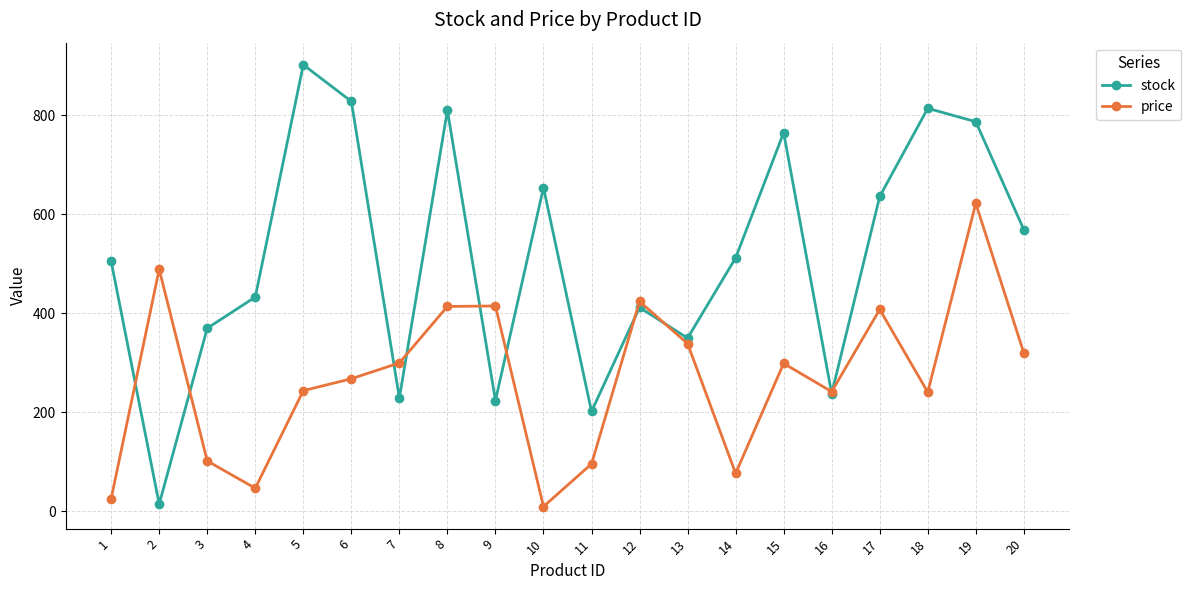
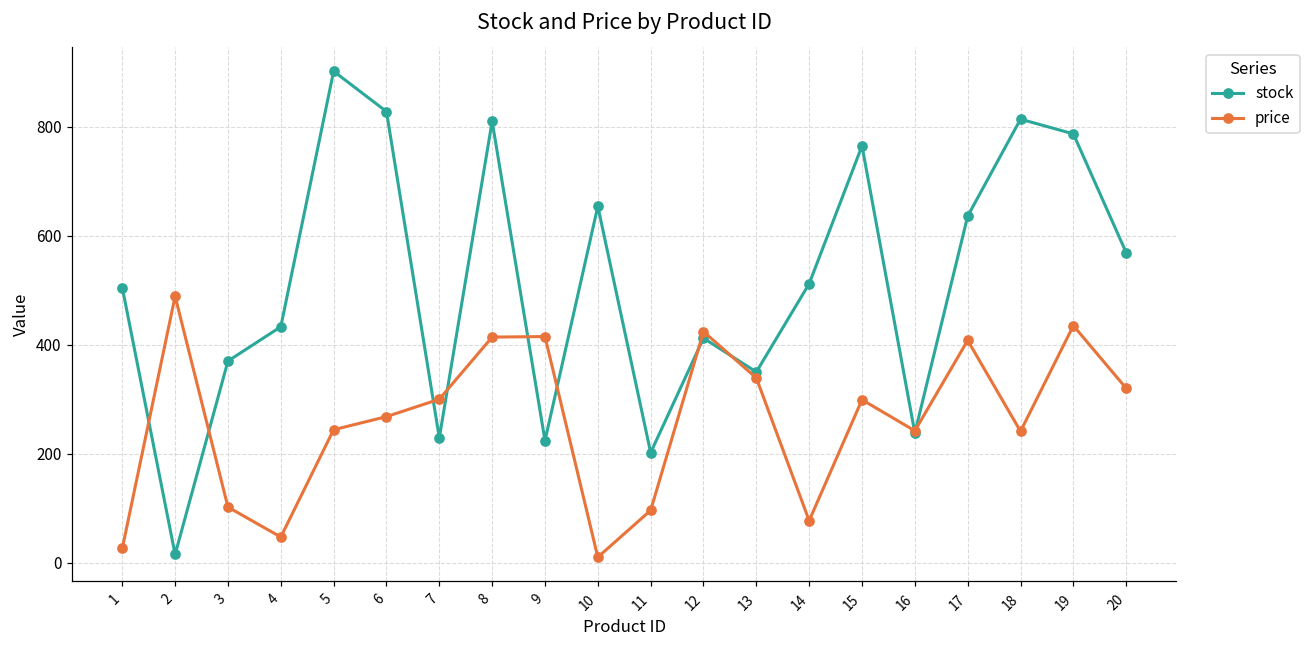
  {
    "stock": {
      "1": 510,
      "2": 20,
      "3": 370,
      "4": 430,
      "5": 900,
      "6": 830,
      "7": 230,
      "8": 810,
      "9": 220,
      "10": 650,
      "11": 200,
      "12": 410,
      "13": 350,
      "14": 510,
      "15": 770,
      "17": 640,
      "18": 810,
      "19": 790,
      "20": 570
    },
    "price": {
      "1": 30,
      "2": 490,
      "3": 100,
      "4": 50,
      "5": 240,
      "6": 270,
      "7": 300,
      "8": 410,
      "9": 420,
      "10": 10,
      "11": 100,
      "12": 420,
      "13": 340,
      "14": 80,
      "15": 300,
      "17": 410,
      "18": 240,
-     "19": 620,
+     "19": 440,
      "20": 320
    }
  }
